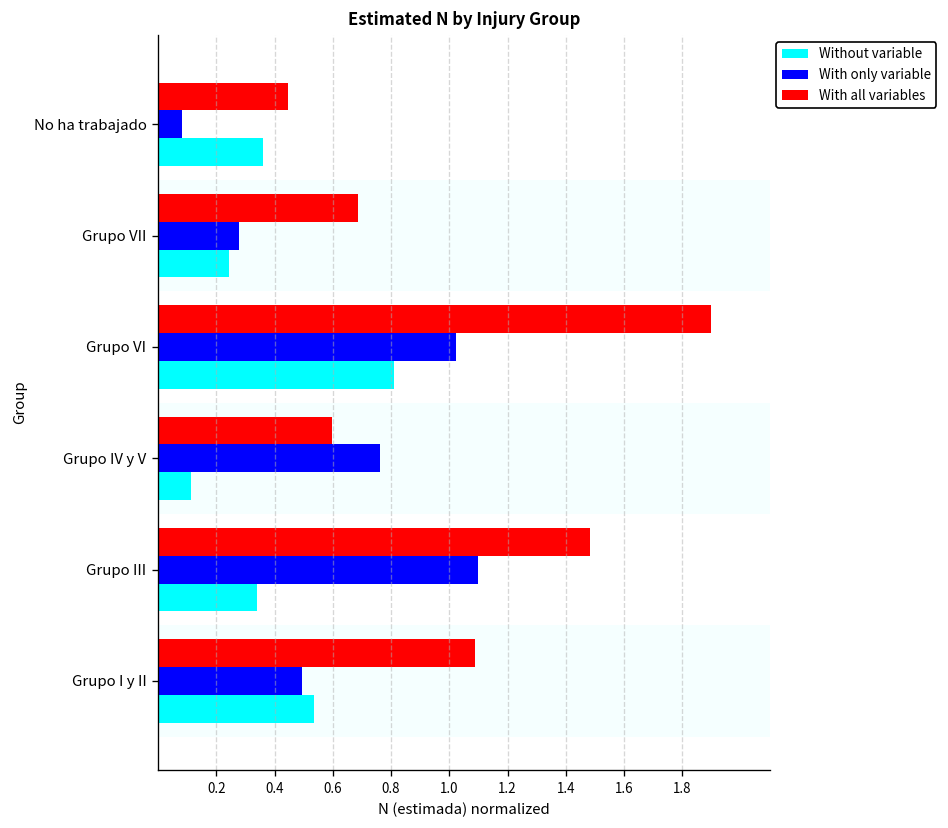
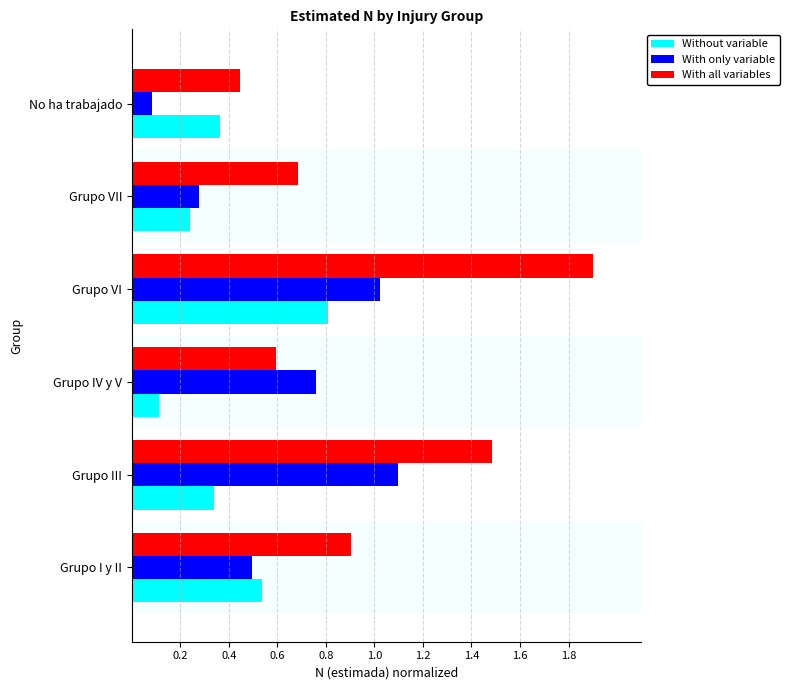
  {
    "Without variable": {
      "No ha trabajado": 0.36,
      "Grupo VII": 0.24,
      "Grupo VI": 0.81,
      "Grupo IV y V": 0.11,
      "Grupo III": 0.34,
      "Grupo I y II": 0.54
    },
    "With only variable": {
      "No ha trabajado": 0.08,
      "Grupo VII": 0.28,
      "Grupo VI": 1.02,
      "Grupo IV y V": 0.76,
      "Grupo III": 1.10,
      "Grupo I y II": 0.49
    },
    "With all variables": {
      "No ha trabajado": 0.45,
      "Grupo VII": 0.69,
      "Grupo VI": 1.90,
      "Grupo IV y V": 0.60,
      "Grupo III": 1.48,
-     "Grupo I y II": 1.09
+     "Grupo I y II": 0.90
    }
  }
